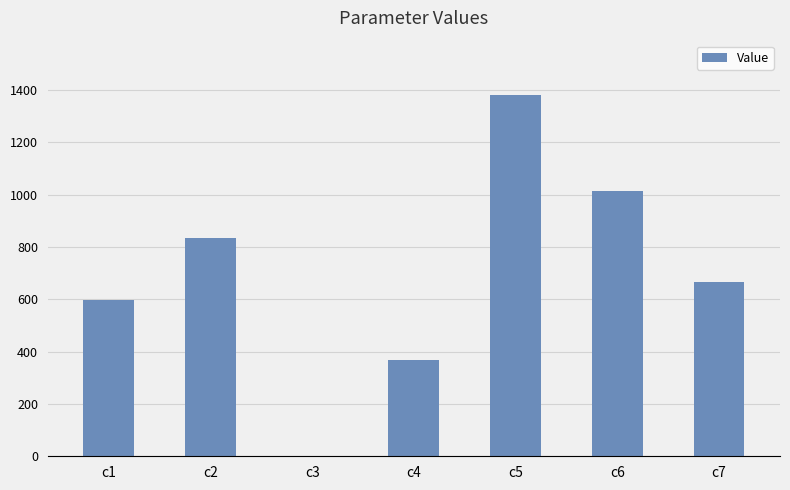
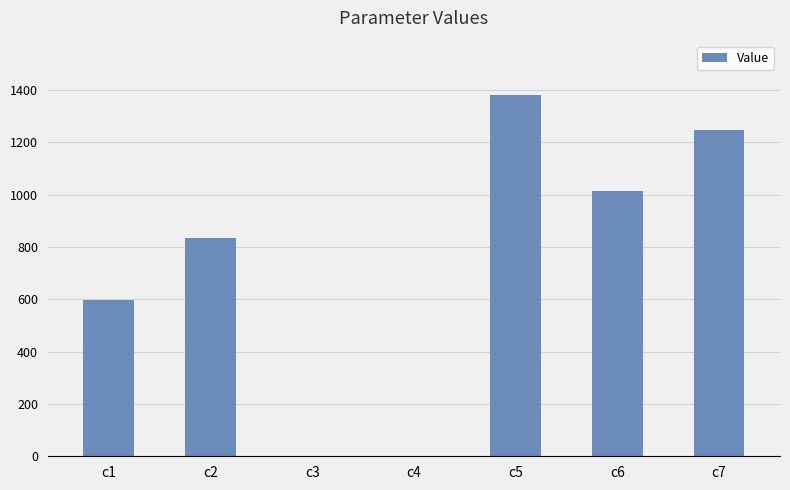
  {
    "c1": 600,
    "c2": 840,
-   "c4": 370,
+   "c4": 0,
    "c5": 1380,
    "c6": 1010,
-   "c7": 670
+   "c7": 1250
  }
